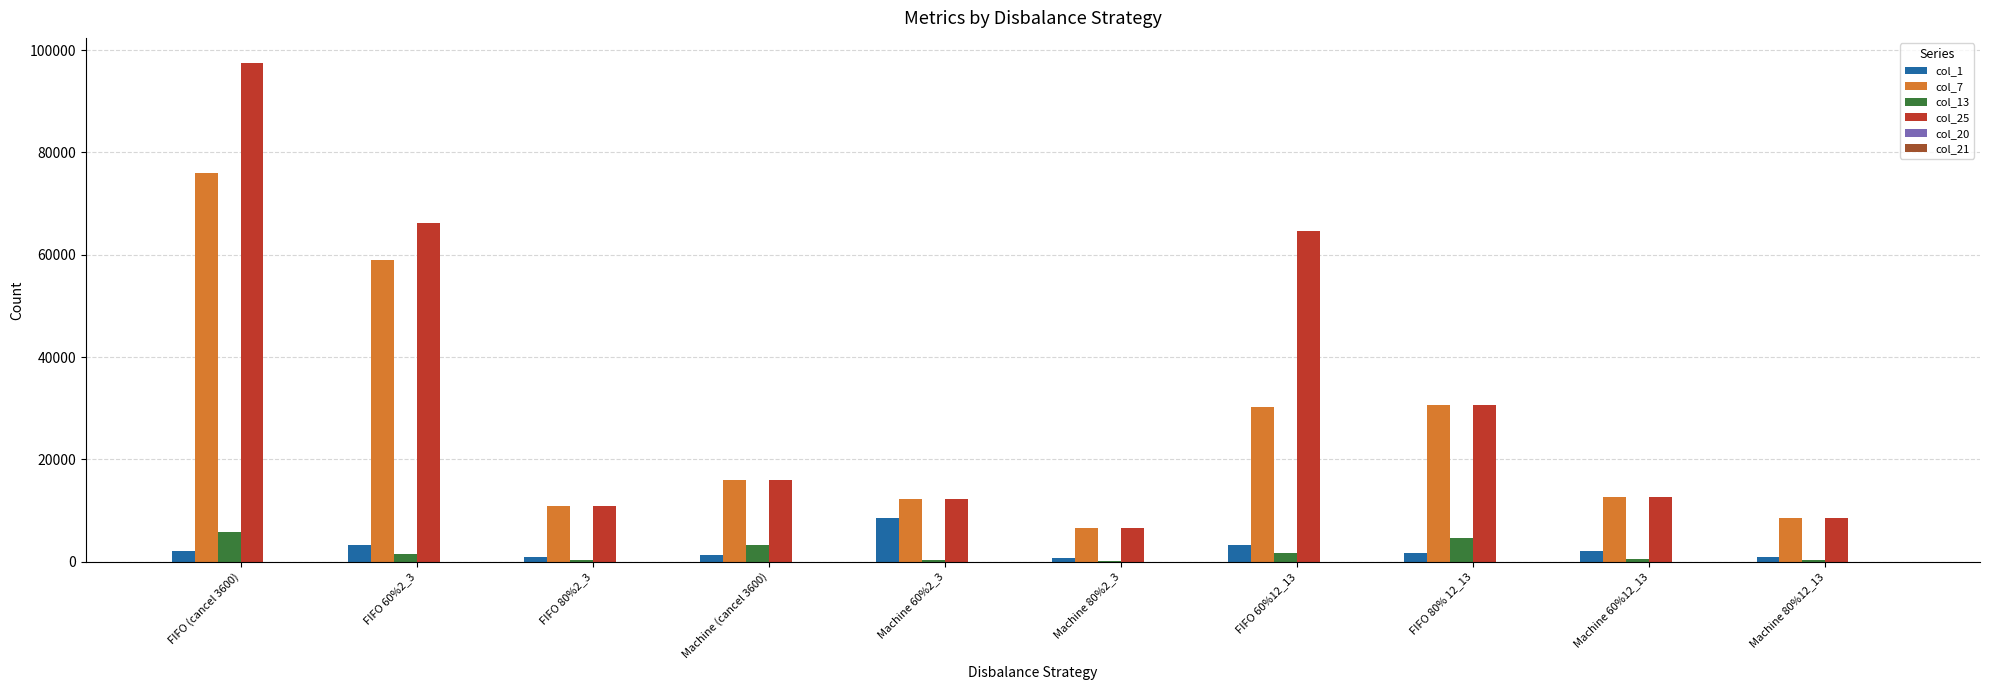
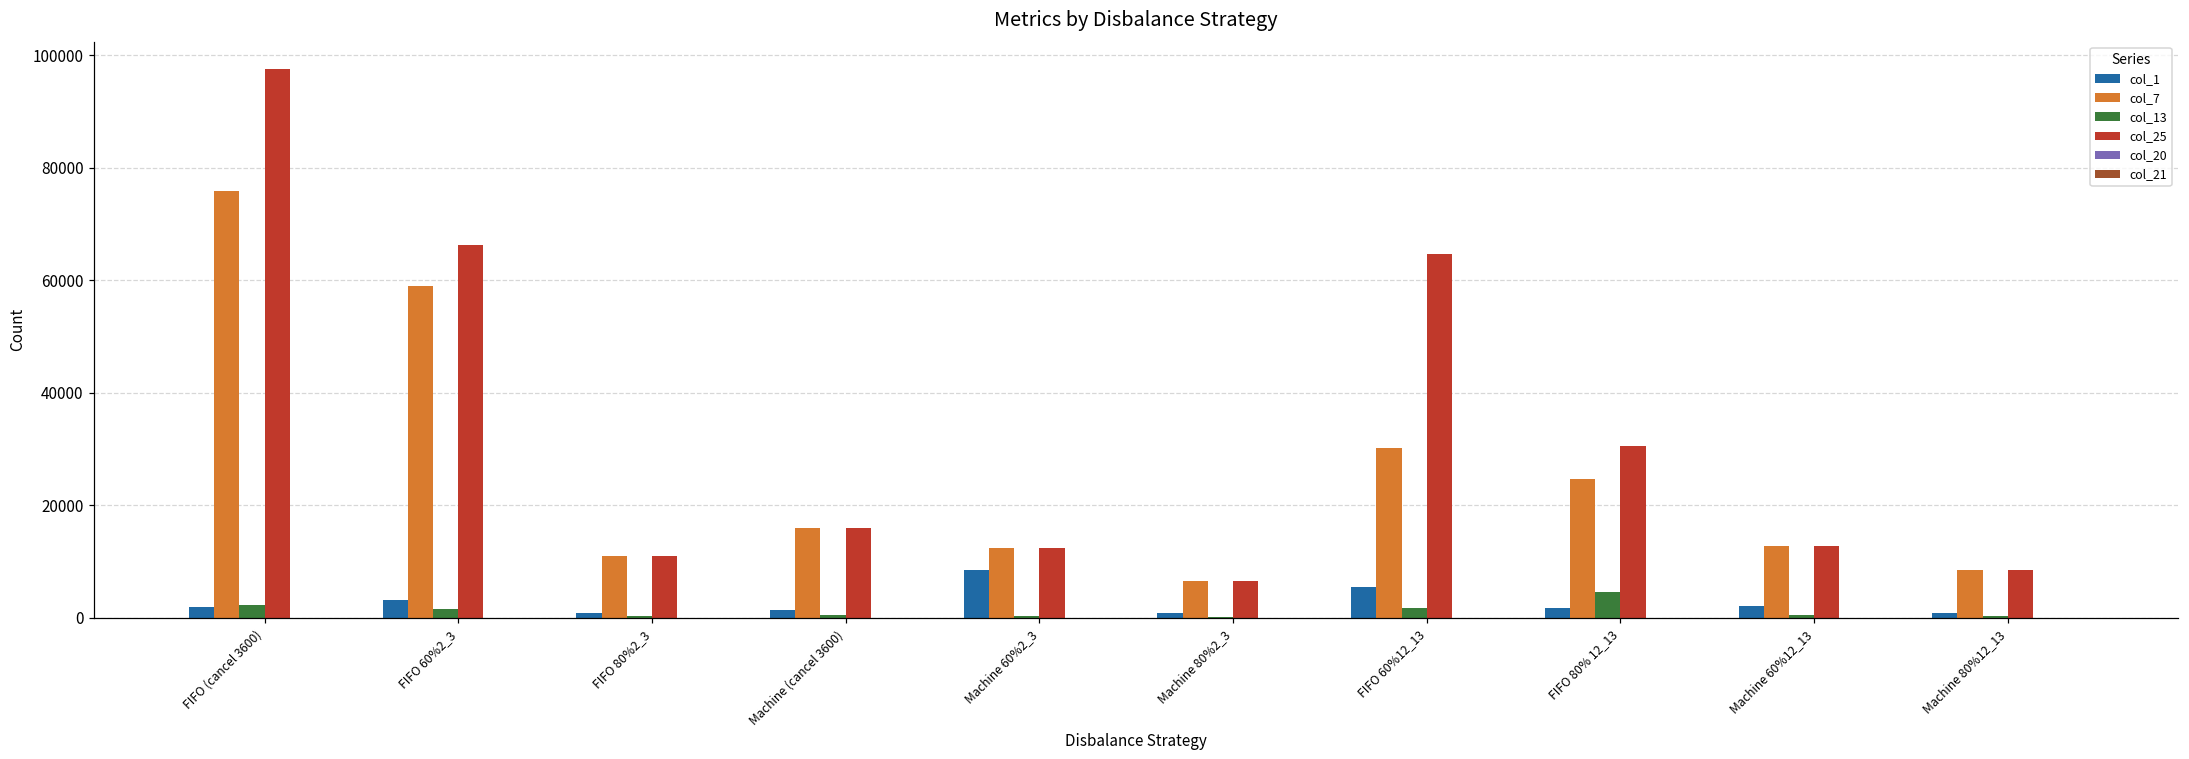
  {
    "col_1": {
      "FIFO (cancel 3600)": 2000,
      "FIFO 60%2_3": 3000,
      "FIFO 80%2_3": 1000,
      "Machine (cancel 3600)": 1000,
      "Machine 60%2_3": 9000,
      "Machine 80%2_3": 1000,
-     "FIFO 60%12_13": 3000,
+     "FIFO 60%12_13": 5000,
      "FIFO 80% 12_13": 2000,
      "Machine 60%12_13": 2000,
      "Machine 80%12_13": 1000
    },
    "col_7": {
      "FIFO (cancel 3600)": 76000,
      "FIFO 60%2_3": 59000,
      "FIFO 80%2_3": 11000,
      "Machine (cancel 3600)": 16000,
      "Machine 60%2_3": 12000,
      "Machine 80%2_3": 7000,
      "FIFO 60%12_13": 30000,
-     "FIFO 80% 12_13": 31000,
+     "FIFO 80% 12_13": 25000,
      "Machine 60%12_13": 13000,
      "Machine 80%12_13": 9000
    },
    "col_13": {
-     "FIFO (cancel 3600)": 6000,
+     "FIFO (cancel 3600)": 2000,
      "FIFO 60%2_3": 2000,
-     "Machine (cancel 3600)": 3000,
+     "Machine (cancel 3600)": 0,
      "FIFO 60%12_13": 2000,
      "FIFO 80% 12_13": 5000
    },
    "col_20": {
      "FIFO 60%2_3": 0,
      "FIFO 80%2_3": 0,
      "Machine (cancel 3600)": 0,
      "Machine 60%2_3": 0,
      "Machine 80%2_3": 0,
      "FIFO 60%12_13": 0,
      "FIFO 80% 12_13": 0,
      "Machine 60%12_13": 0,
      "Machine 80%12_13": 0
    }
  }
